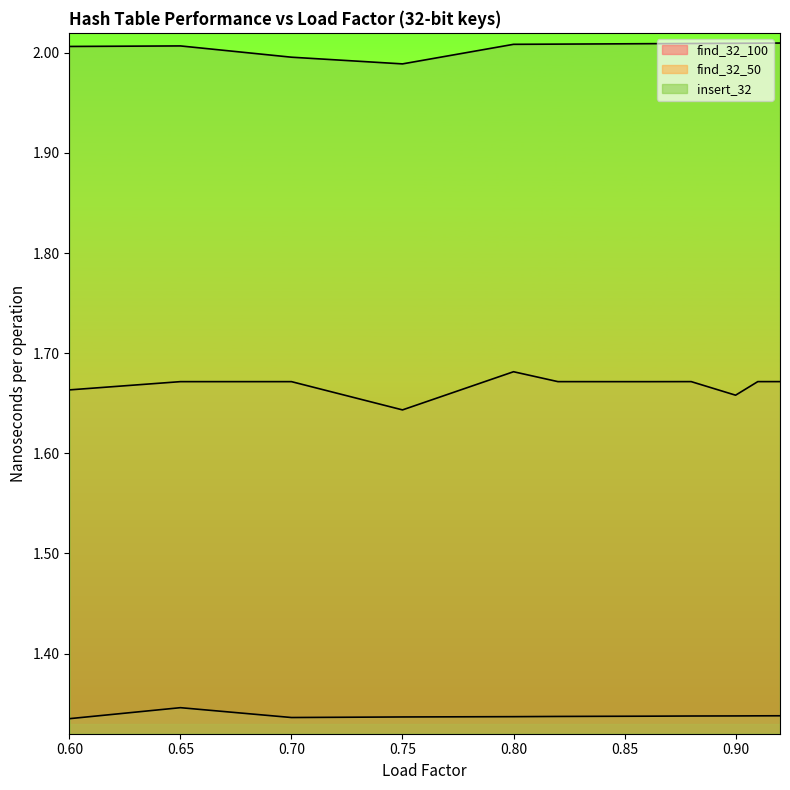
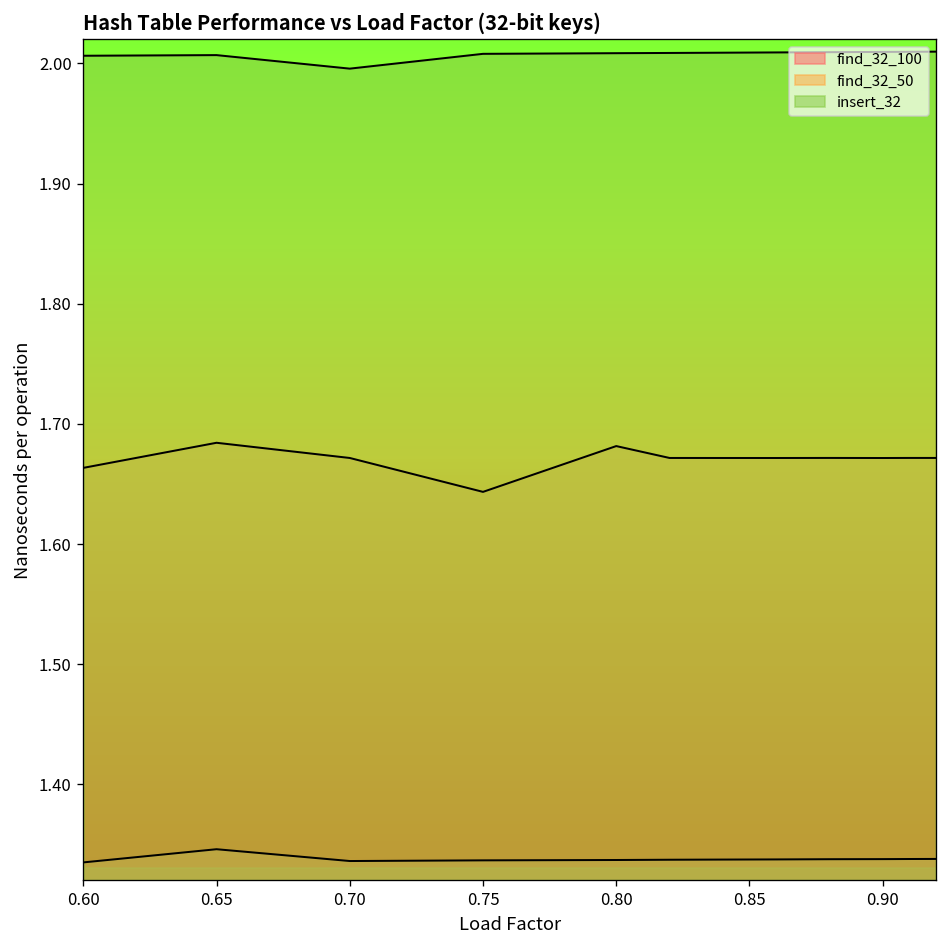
  {
    "find_32_100": {
      "0.60": 1.335,
      "0.65": 1.346,
      "0.70": 1.336,
      "0.75": 1.337,
      "0.80": 1.337,
      "0.90": 1.338
    },
    "find_32_50": {
      "0.60": 1.663,
-     "0.65": 1.672,
+     "0.65": 1.684,
      "0.70": 1.672,
      "0.75": 1.643,
      "0.80": 1.682,
-     "0.90": 1.658
+     "0.90": 1.672
    },
    "insert_32": {
      "0.60": 2.006,
      "0.65": 2.007,
      "0.70": 1.996,
-     "0.75": 1.989,
+     "0.75": 2.008,
      "0.80": 2.009
    }
  }
